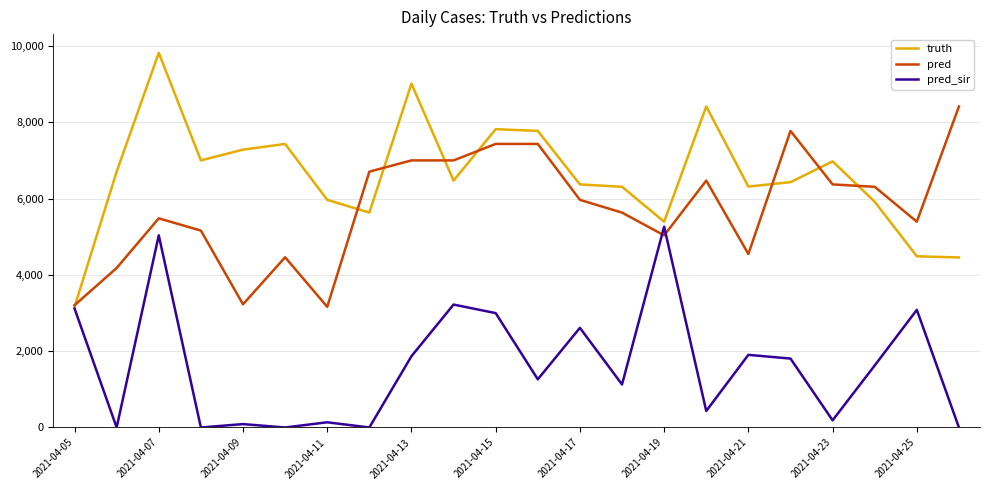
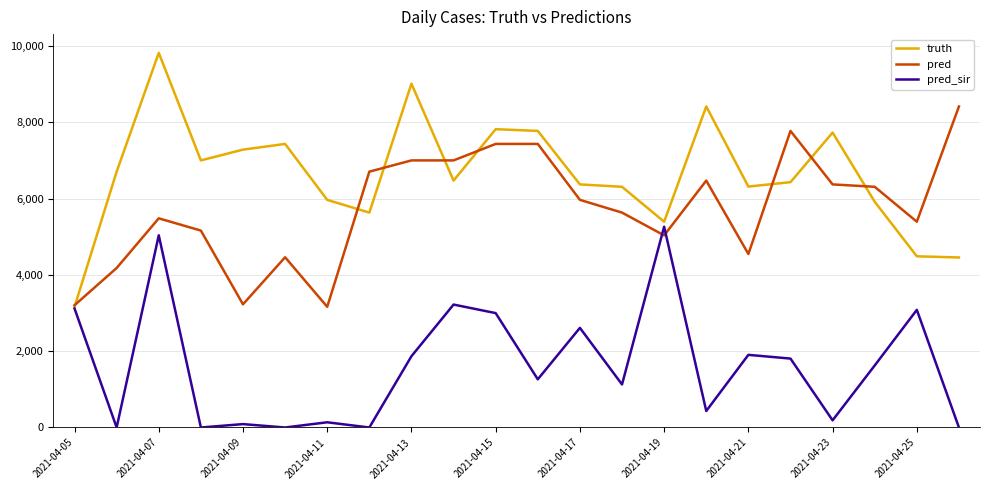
  {
    "truth": {
      "2021-04-07": "9,800",
      "2021-04-09": "7,300",
      "2021-04-11": "6,000",
      "2021-04-13": "9,000",
      "2021-04-15": "7,800",
      "2021-04-17": "6,400",
      "2021-04-19": "5,400",
      "2021-04-21": "6,300",
-     "2021-04-23": "7,000",
+     "2021-04-23": "7,700",
      "2021-04-25": "4,500"
    },
    "pred": {
      "2021-04-07": "5,500",
      "2021-04-09": "3,200",
      "2021-04-11": "3,200",
      "2021-04-13": "7,000",
      "2021-04-15": "7,400",
      "2021-04-17": "6,000",
      "2021-04-19": "5,000",
      "2021-04-21": "4,500",
      "2021-04-23": "6,400",
      "2021-04-25": "5,400"
    },
    "pred_sir": {
      "2021-04-07": "5,000",
      "2021-04-09": "100",
      "2021-04-11": "100",
      "2021-04-13": "1,900",
      "2021-04-15": "3,000",
      "2021-04-17": "2,600",
      "2021-04-19": "5,300",
      "2021-04-21": "1,900",
      "2021-04-23": "200",
      "2021-04-25": "3,100"
    }
  }
